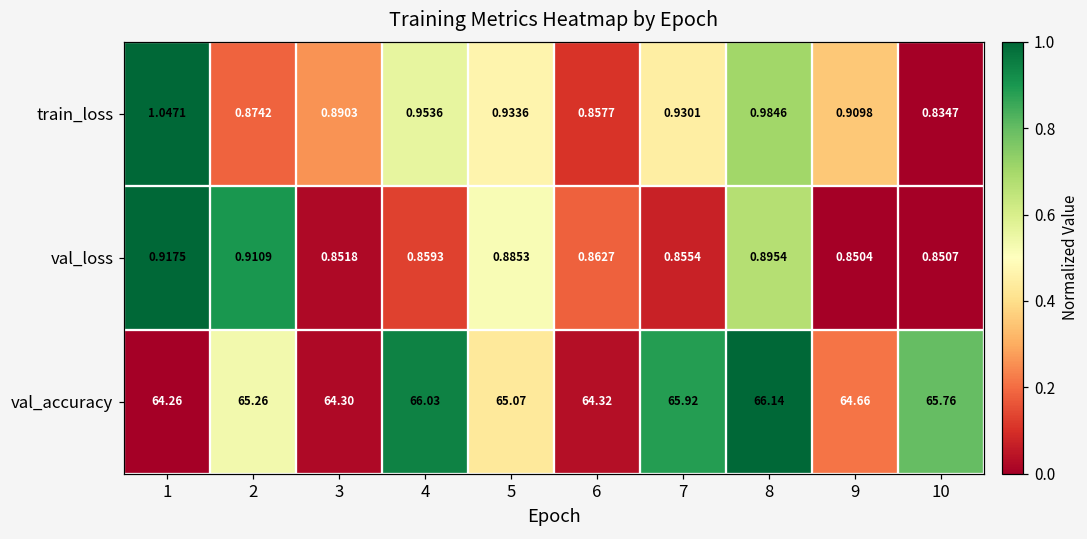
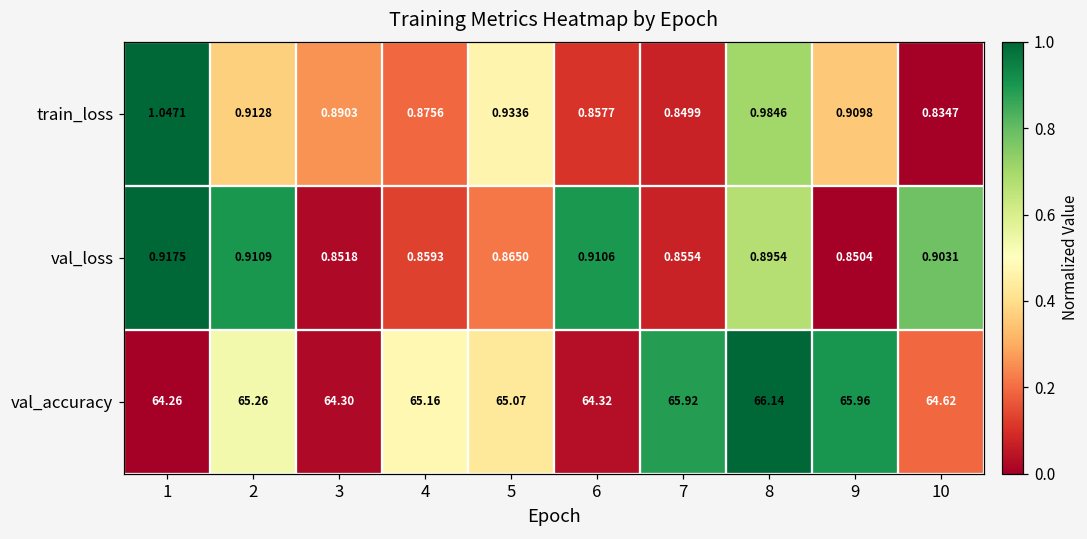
  {
    "train_loss": {
      "1": 1.0471,
-     "2": 0.8742,
+     "2": 0.9128,
      "3": 0.8903,
-     "4": 0.9536,
+     "4": 0.8756,
      "5": 0.9336,
      "6": 0.8577,
-     "7": 0.9301,
+     "7": 0.8499,
      "8": 0.9846,
      "9": 0.9098,
      "10": 0.8347
    },
    "val_loss": {
      "1": 0.9175,
      "2": 0.9109,
      "3": 0.8518,
      "4": 0.8593,
-     "5": 0.8853,
-     "6": 0.8627,
+     "5": 0.8650,
+     "6": 0.9106,
      "7": 0.8554,
      "8": 0.8954,
      "9": 0.8504,
-     "10": 0.8507
+     "10": 0.9031
    },
    "val_accuracy": {
      "1": 64.26,
      "2": 65.26,
      "3": 64.30,
-     "4": 66.03,
+     "4": 65.16,
      "5": 65.07,
      "6": 64.32,
      "7": 65.92,
      "8": 66.14,
-     "9": 64.66,
-     "10": 65.76
+     "9": 65.96,
+     "10": 64.62
    }
  }
